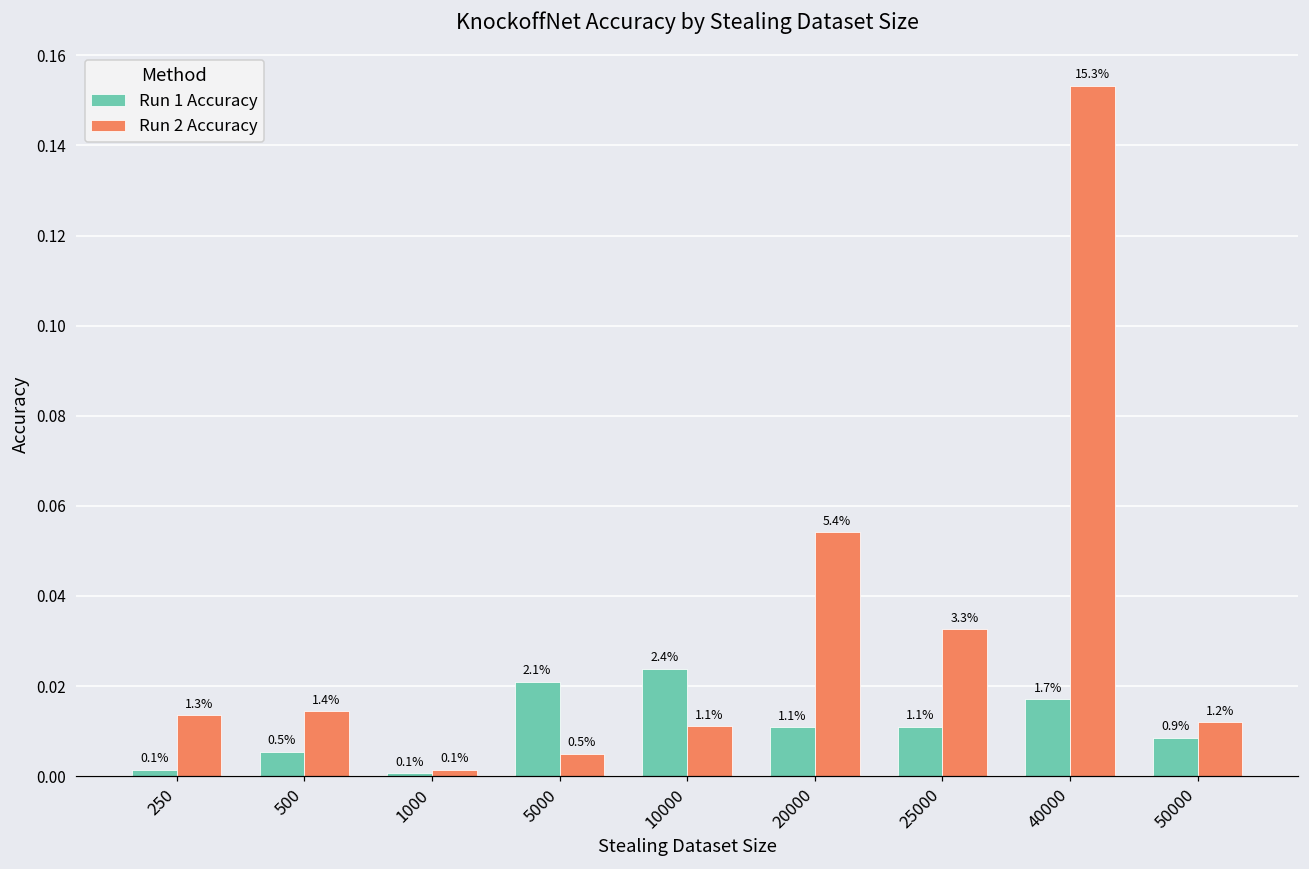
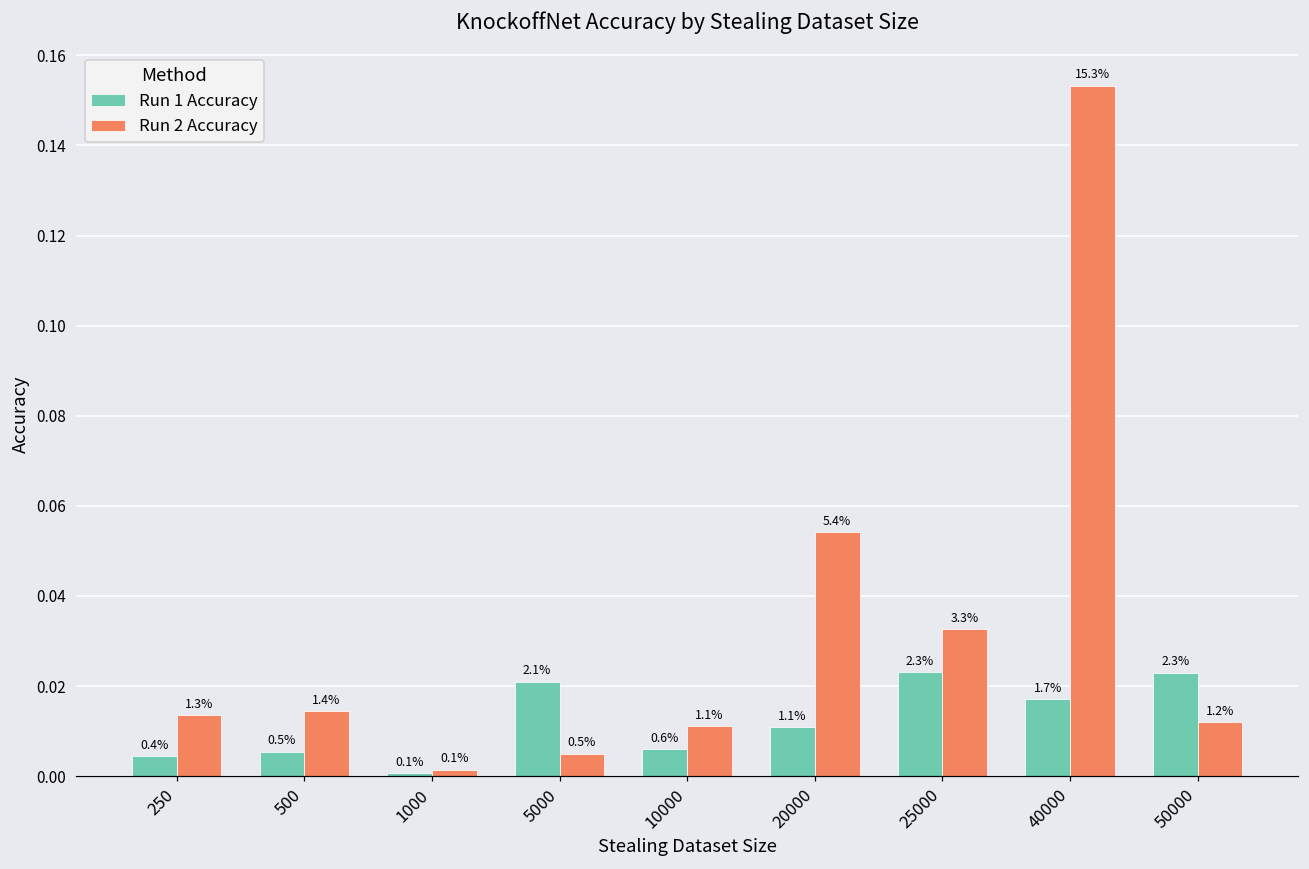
  {
    "Run 1 Accuracy": {
-     "250": "0.1%",
+     "250": "0.4%",
      "500": "0.5%",
      "1000": "0.1%",
      "5000": "2.1%",
-     "10000": "2.4%",
+     "10000": "0.6%",
      "20000": "1.1%",
-     "25000": "1.1%",
+     "25000": "2.3%",
      "40000": "1.7%",
-     "50000": "0.9%"
+     "50000": "2.3%"
    },
    "Run 2 Accuracy": {
      "250": "1.3%",
      "500": "1.4%",
      "1000": "0.1%",
      "5000": "0.5%",
      "10000": "1.1%",
      "20000": "5.4%",
      "25000": "3.3%",
      "40000": "15.3%",
      "50000": "1.2%"
    }
  }
